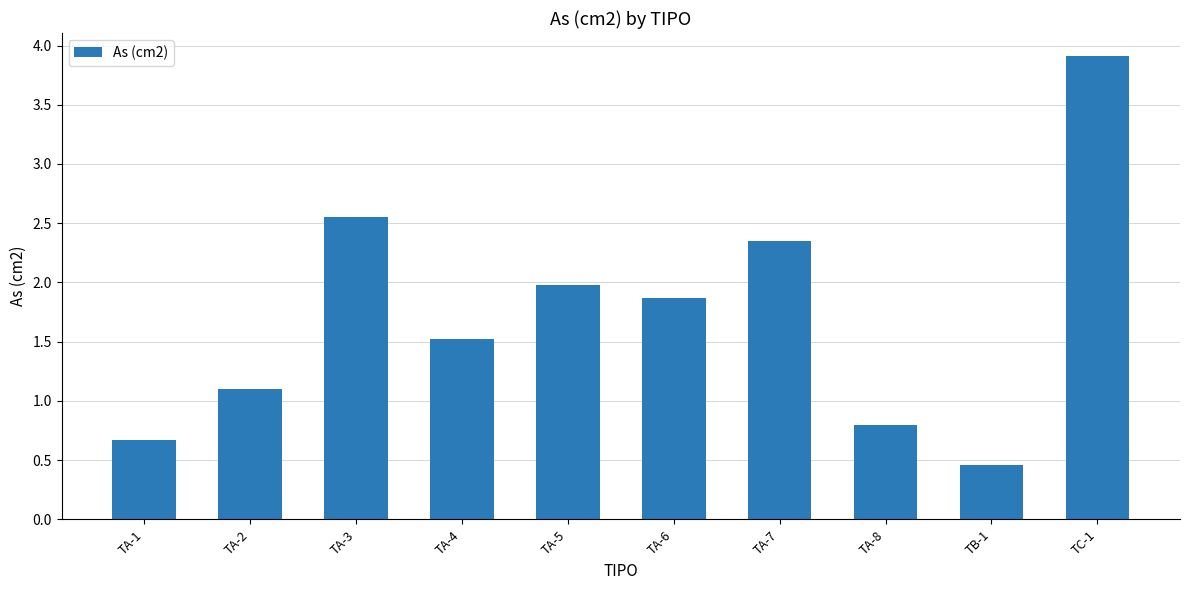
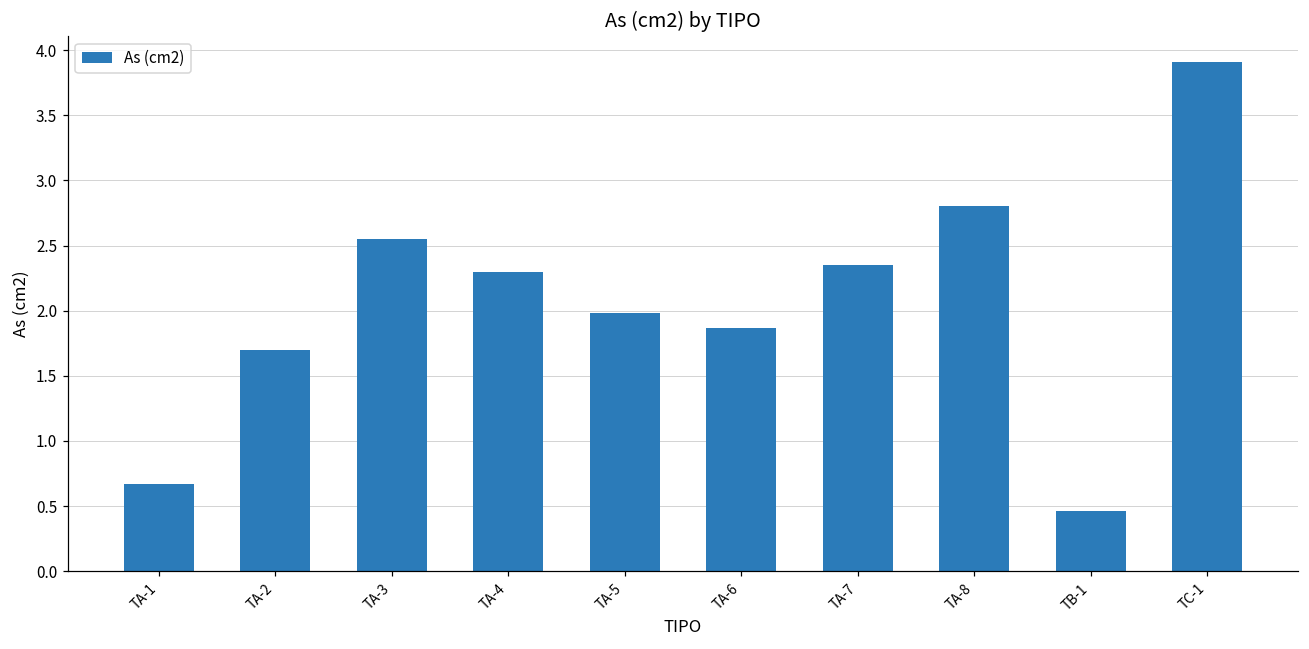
  {
    "TA-1": 0.67,
-   "TA-2": 1.1,
+   "TA-2": 1.7,
    "TA-3": 2.55,
-   "TA-4": 1.52,
+   "TA-4": 2.30,
    "TA-5": 1.98,
    "TA-6": 1.87,
    "TA-7": 2.35,
-   "TA-8": 0.8,
+   "TA-8": 2.8,
    "TB-1": 0.46,
    "TC-1": 3.91
  }
